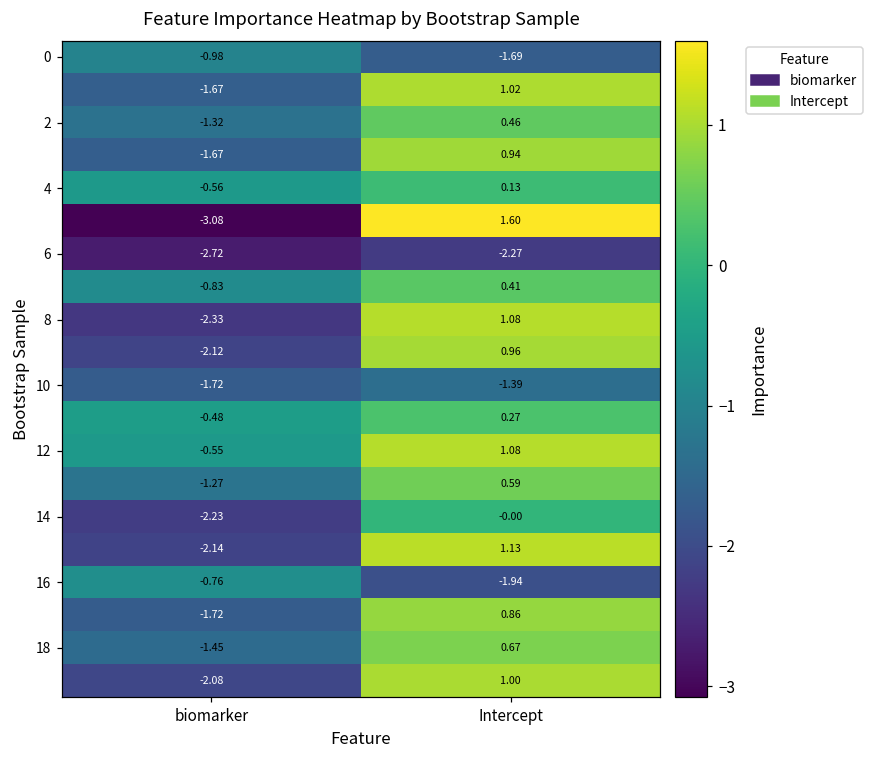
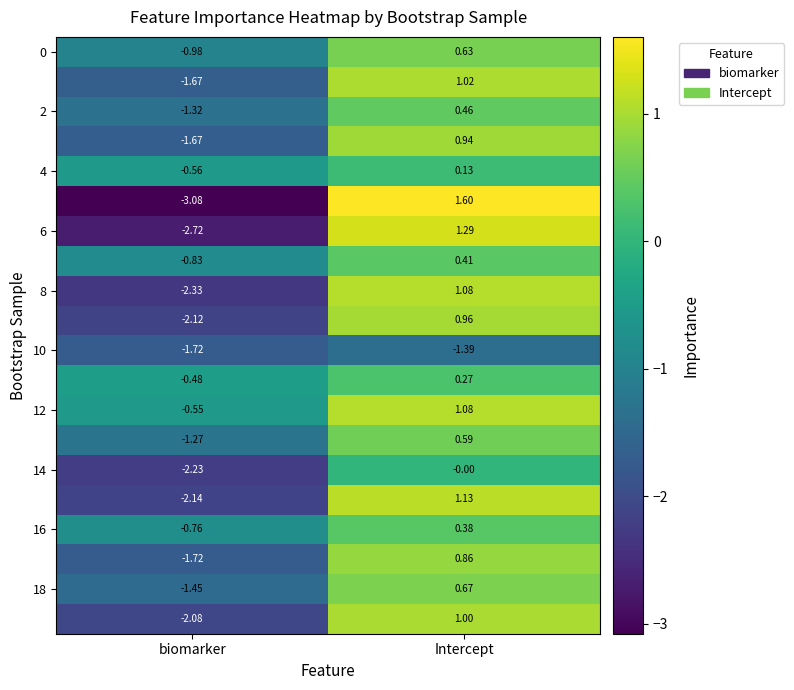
  {
    "0": {
      "biomarker": -0.98,
-     "Intercept": -1.69
+     "Intercept": 0.63
    },
    "2": {
      "biomarker": -1.32,
      "Intercept": 0.46
    },
    "4": {
      "biomarker": -0.56,
      "Intercept": 0.13
    },
    "6": {
      "biomarker": -2.72,
-     "Intercept": -2.27
+     "Intercept": 1.29
    },
    "8": {
      "biomarker": -2.33,
      "Intercept": 1.08
    },
    "10": {
      "biomarker": -1.72,
      "Intercept": -1.39
    },
    "12": {
      "biomarker": -0.55,
      "Intercept": 1.08
    },
    "14": {
      "biomarker": -2.23,
      "Intercept": -0.00
    },
    "16": {
      "biomarker": -0.76,
-     "Intercept": -1.94
+     "Intercept": 0.38
    },
    "18": {
      "biomarker": -1.45,
      "Intercept": 0.67
    }
  }
